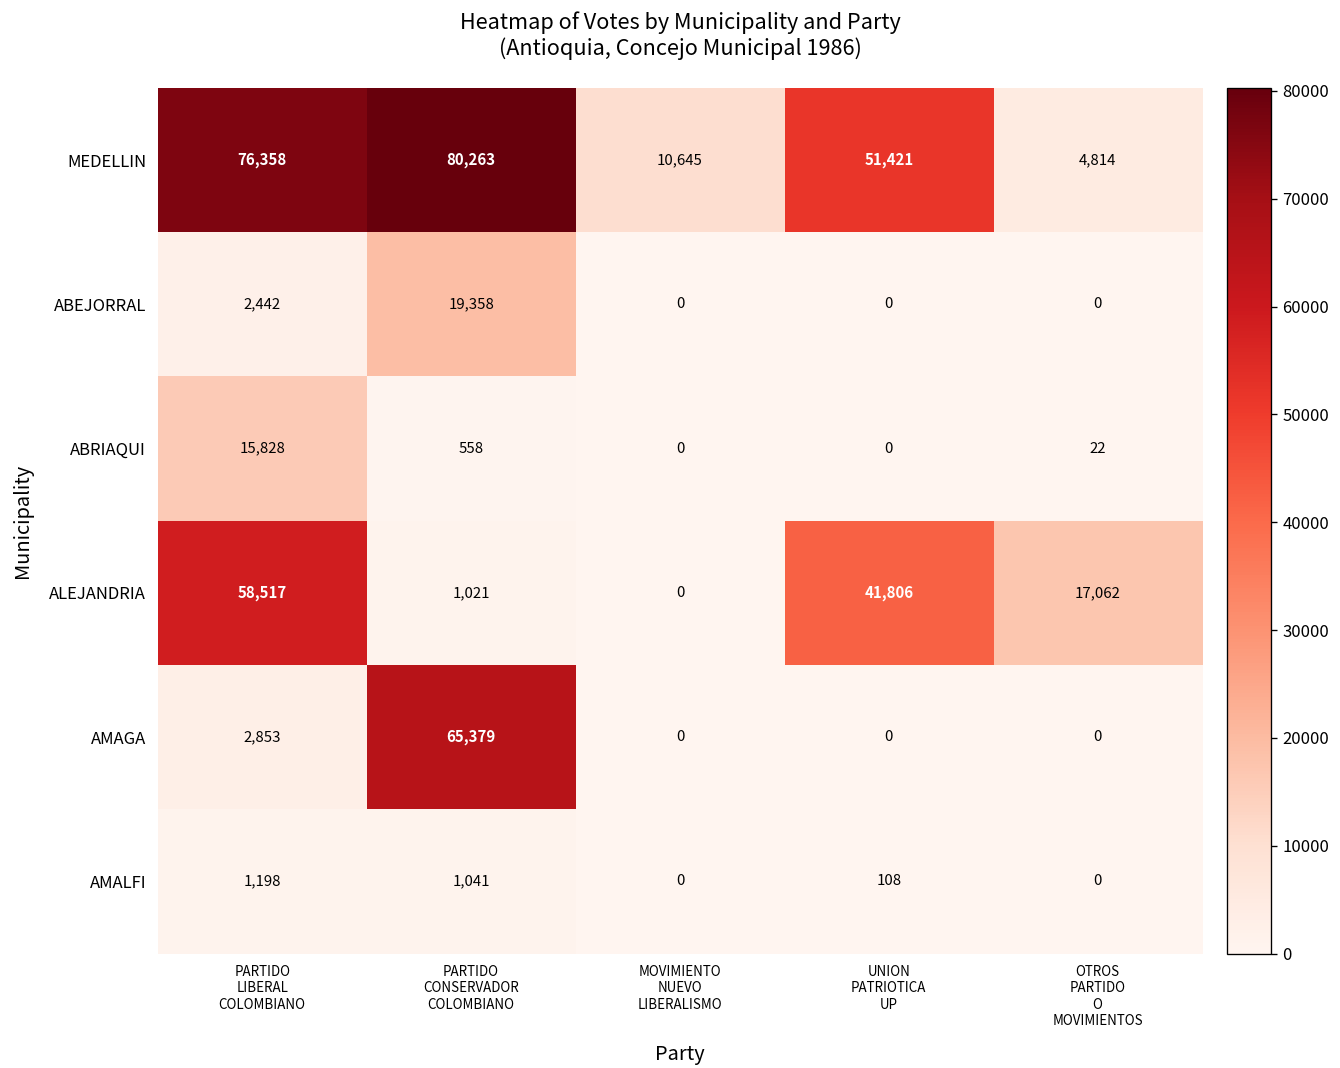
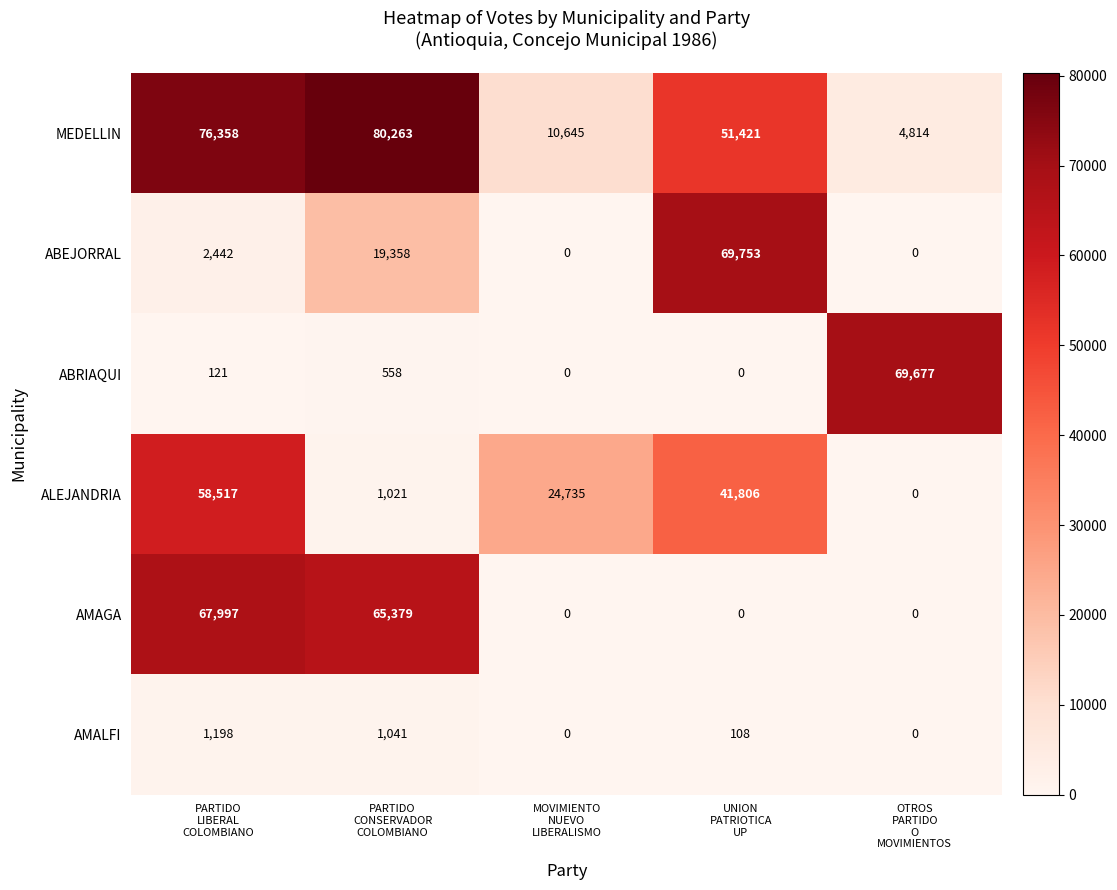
  {
    "MEDELLIN": {
      "PARTIDO LIBERAL COLOMBIANO": "76,358",
      "PARTIDO CONSERVADOR COLOMBIANO": "80,263",
      "MOVIMIENTO NUEVO LIBERALISMO": "10,645",
      "UNION PATRIOTICA UP": "51,421",
      "OTROS PARTIDO O MOVIMIENTOS": "4,814"
    },
    "ABEJORRAL": {
      "PARTIDO LIBERAL COLOMBIANO": "2,442",
      "PARTIDO CONSERVADOR COLOMBIANO": "19,358",
      "MOVIMIENTO NUEVO LIBERALISMO": "0",
-     "UNION PATRIOTICA UP": "0",
+     "UNION PATRIOTICA UP": "69,753",
      "OTROS PARTIDO O MOVIMIENTOS": "0"
    },
    "ABRIAQUI": {
-     "PARTIDO LIBERAL COLOMBIANO": "15,828",
+     "PARTIDO LIBERAL COLOMBIANO": "121",
      "PARTIDO CONSERVADOR COLOMBIANO": "558",
      "MOVIMIENTO NUEVO LIBERALISMO": "0",
      "UNION PATRIOTICA UP": "0",
-     "OTROS PARTIDO O MOVIMIENTOS": "22"
+     "OTROS PARTIDO O MOVIMIENTOS": "69,677"
    },
    "ALEJANDRIA": {
      "PARTIDO LIBERAL COLOMBIANO": "58,517",
      "PARTIDO CONSERVADOR COLOMBIANO": "1,021",
-     "MOVIMIENTO NUEVO LIBERALISMO": "0",
+     "MOVIMIENTO NUEVO LIBERALISMO": "24,735",
      "UNION PATRIOTICA UP": "41,806",
-     "OTROS PARTIDO O MOVIMIENTOS": "17,062"
+     "OTROS PARTIDO O MOVIMIENTOS": "0"
    },
    "AMAGA": {
-     "PARTIDO LIBERAL COLOMBIANO": "2,853",
+     "PARTIDO LIBERAL COLOMBIANO": "67,997",
      "PARTIDO CONSERVADOR COLOMBIANO": "65,379",
      "MOVIMIENTO NUEVO LIBERALISMO": "0",
      "UNION PATRIOTICA UP": "0",
      "OTROS PARTIDO O MOVIMIENTOS": "0"
    },
    "AMALFI": {
      "PARTIDO LIBERAL COLOMBIANO": "1,198",
      "PARTIDO CONSERVADOR COLOMBIANO": "1,041",
      "MOVIMIENTO NUEVO LIBERALISMO": "0",
      "UNION PATRIOTICA UP": "108",
      "OTROS PARTIDO O MOVIMIENTOS": "0"
    }
  }
